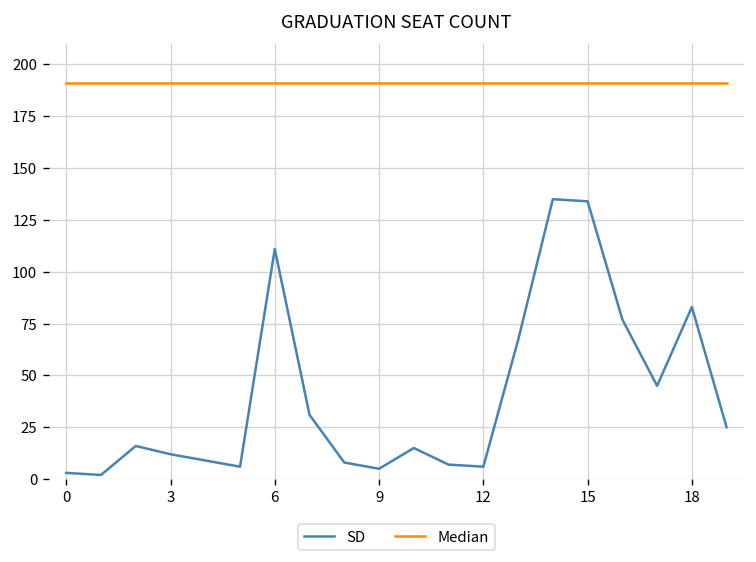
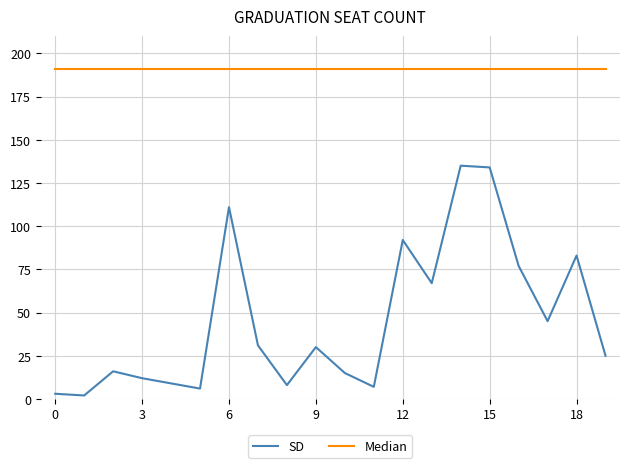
  {
    "SD": {
      "0": 3,
      "3": 12,
      "6": 111,
-     "9": 5,
-     "12": 6,
+     "9": 30,
+     "12": 92,
      "15": 134,
      "18": 83
    },
    "Median": {
      "0": 191,
      "3": 191,
      "6": 191,
      "9": 191,
      "12": 191,
      "15": 191,
      "18": 191
    }
  }
